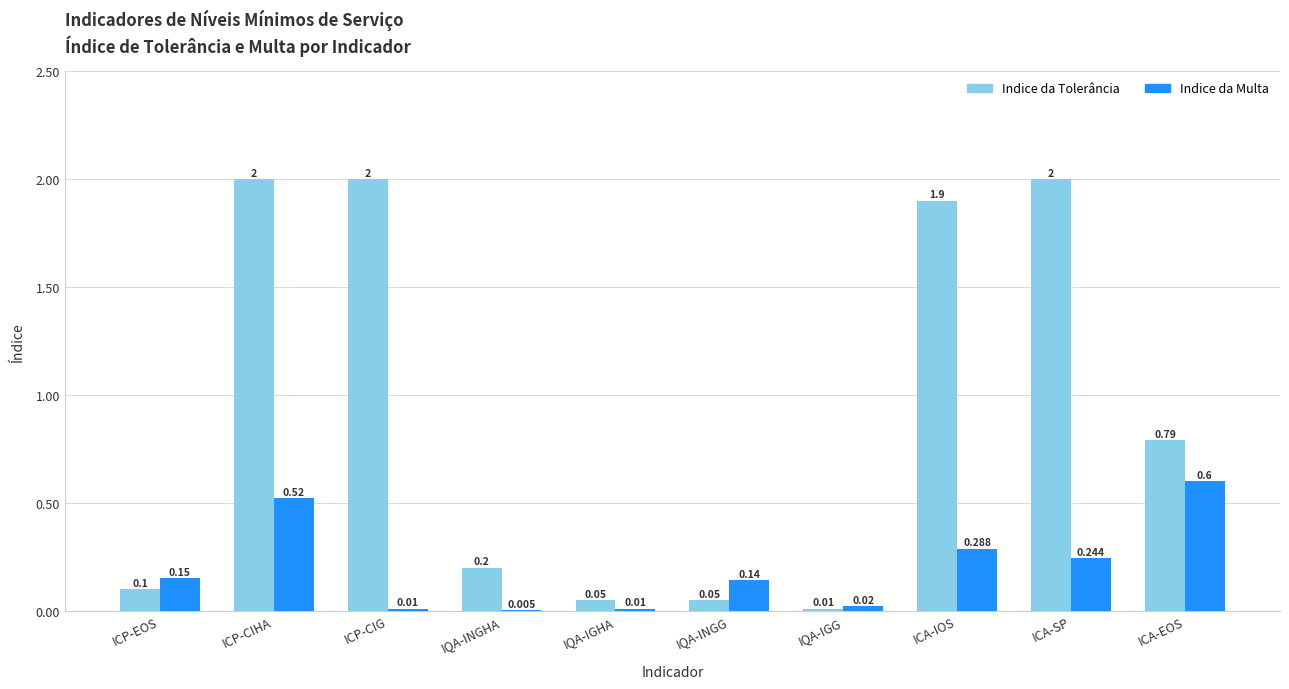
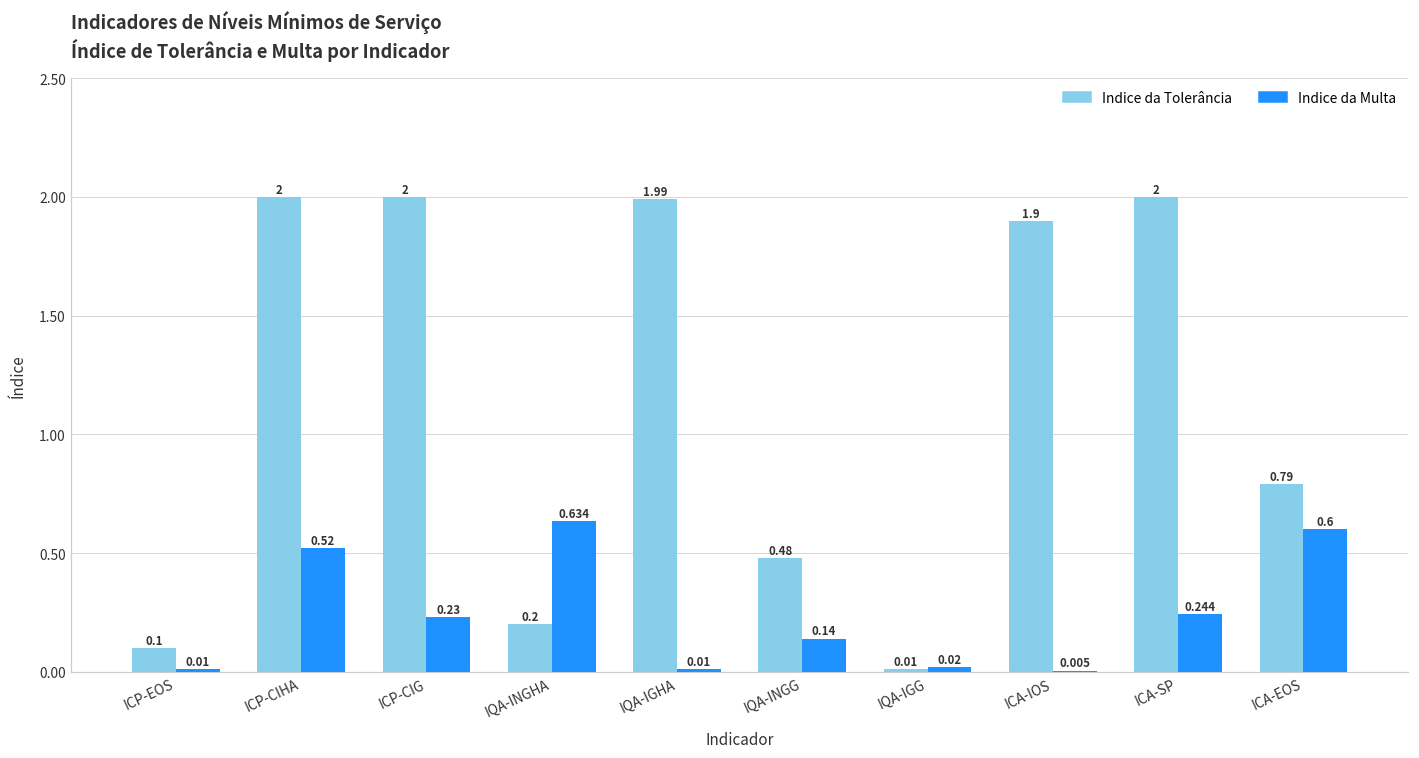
  {
    "Indice da Tolerância": {
      "ICP-EOS": 0.1,
      "ICP-CIHA": 2,
      "ICP-CIG": 2,
      "IQA-INGHA": 0.2,
-     "IQA-IGHA": 0.05,
-     "IQA-INGG": 0.05,
+     "IQA-IGHA": 1.99,
+     "IQA-INGG": 0.48,
      "IQA-IGG": 0.01,
      "ICA-IOS": 1.9,
      "ICA-SP": 2,
      "ICA-EOS": 0.79
    },
    "Indice da Multa": {
-     "ICP-EOS": 0.15,
+     "ICP-EOS": 0.01,
      "ICP-CIHA": 0.52,
-     "ICP-CIG": 0.01,
-     "IQA-INGHA": 0.005,
+     "ICP-CIG": 0.23,
+     "IQA-INGHA": 0.634,
      "IQA-IGHA": 0.01,
      "IQA-INGG": 0.14,
      "IQA-IGG": 0.02,
-     "ICA-IOS": 0.288,
+     "ICA-IOS": 0.005,
      "ICA-SP": 0.244,
      "ICA-EOS": 0.6
    }
  }
